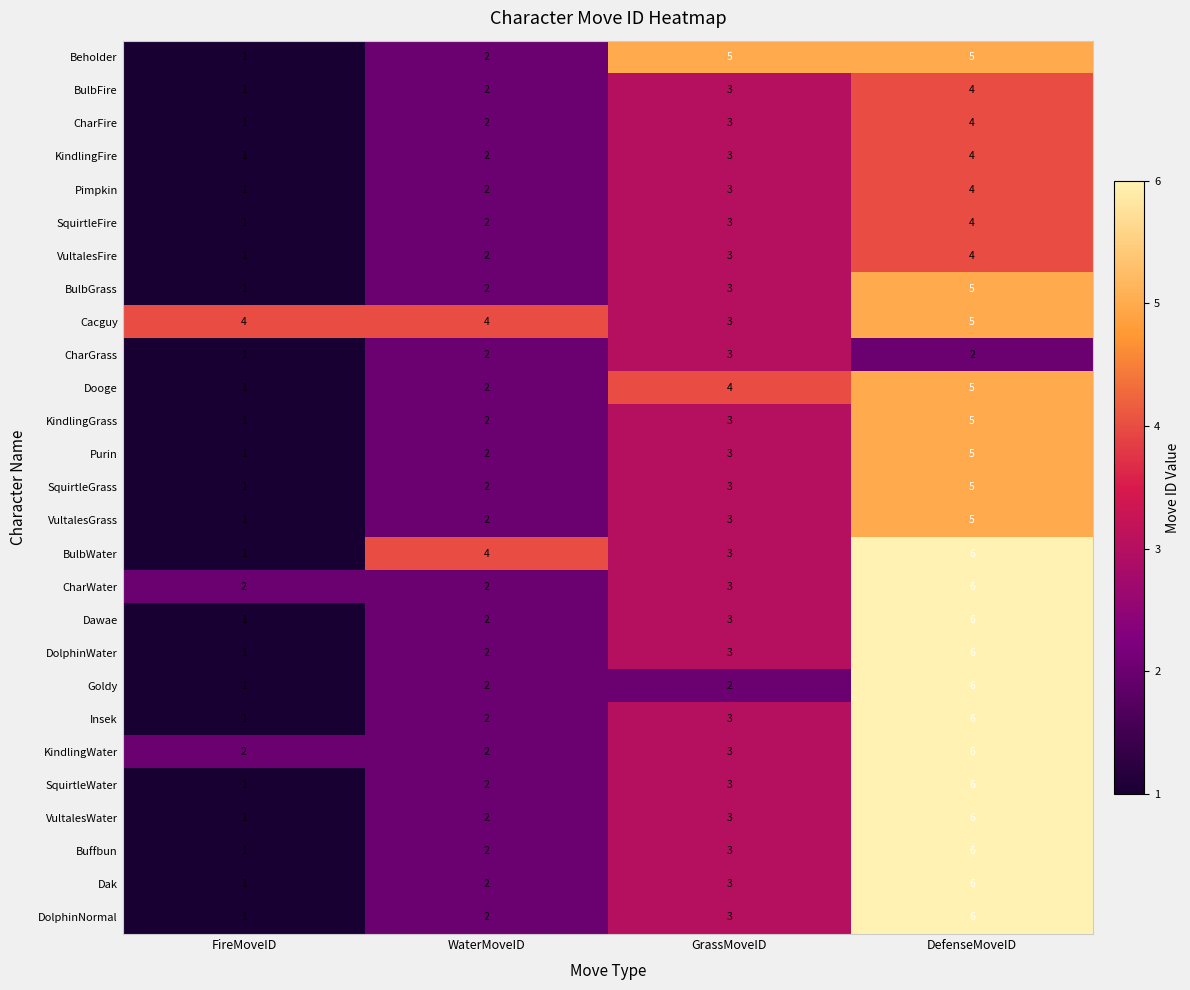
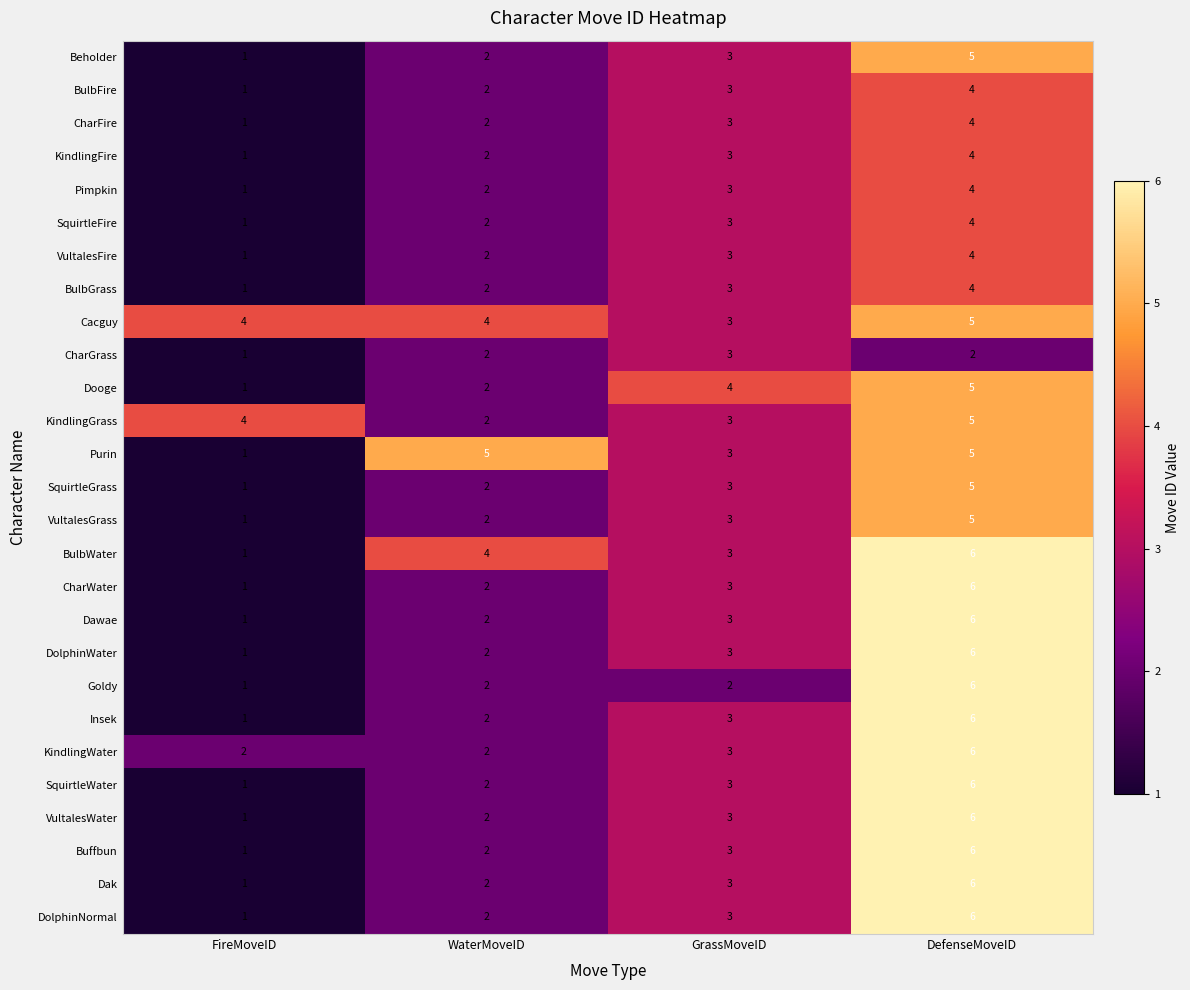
  {
    "Beholder": {
      "FireMoveID": 1,
      "WaterMoveID": 2,
-     "GrassMoveID": 5,
+     "GrassMoveID": 3,
      "DefenseMoveID": 5
    },
    "BulbFire": {
      "FireMoveID": 1,
      "WaterMoveID": 2,
      "GrassMoveID": 3,
      "DefenseMoveID": 4
    },
    "CharFire": {
      "FireMoveID": 1,
      "WaterMoveID": 2,
      "GrassMoveID": 3,
      "DefenseMoveID": 4
    },
    "KindlingFire": {
      "FireMoveID": 1,
      "WaterMoveID": 2,
      "GrassMoveID": 3,
      "DefenseMoveID": 4
    },
    "Pimpkin": {
      "FireMoveID": 1,
      "WaterMoveID": 2,
      "GrassMoveID": 3,
      "DefenseMoveID": 4
    },
    "SquirtleFire": {
      "FireMoveID": 1,
      "WaterMoveID": 2,
      "GrassMoveID": 3,
      "DefenseMoveID": 4
    },
    "VultalesFire": {
      "FireMoveID": 1,
      "WaterMoveID": 2,
      "GrassMoveID": 3,
      "DefenseMoveID": 4
    },
    "BulbGrass": {
      "FireMoveID": 1,
      "WaterMoveID": 2,
      "GrassMoveID": 3,
-     "DefenseMoveID": 5
+     "DefenseMoveID": 4
    },
    "Cacguy": {
      "FireMoveID": 4,
      "WaterMoveID": 4,
      "GrassMoveID": 3,
      "DefenseMoveID": 5
    },
    "CharGrass": {
      "FireMoveID": 1,
      "WaterMoveID": 2,
      "GrassMoveID": 3,
      "DefenseMoveID": 2
    },
    "Dooge": {
      "FireMoveID": 1,
      "WaterMoveID": 2,
      "GrassMoveID": 4,
      "DefenseMoveID": 5
    },
    "KindlingGrass": {
-     "FireMoveID": 1,
+     "FireMoveID": 4,
      "WaterMoveID": 2,
      "GrassMoveID": 3,
      "DefenseMoveID": 5
    },
    "Purin": {
      "FireMoveID": 1,
-     "WaterMoveID": 2,
+     "WaterMoveID": 5,
      "GrassMoveID": 3,
      "DefenseMoveID": 5
    },
    "SquirtleGrass": {
      "FireMoveID": 1,
      "WaterMoveID": 2,
      "GrassMoveID": 3,
      "DefenseMoveID": 5
    },
    "VultalesGrass": {
      "FireMoveID": 1,
      "WaterMoveID": 2,
      "GrassMoveID": 3,
      "DefenseMoveID": 5
    },
    "BulbWater": {
      "FireMoveID": 1,
      "WaterMoveID": 4,
      "GrassMoveID": 3,
      "DefenseMoveID": 6
    },
    "CharWater": {
-     "FireMoveID": 2,
+     "FireMoveID": 1,
      "WaterMoveID": 2,
      "GrassMoveID": 3,
      "DefenseMoveID": 6
    },
    "Dawae": {
      "FireMoveID": 1,
      "WaterMoveID": 2,
      "GrassMoveID": 3,
      "DefenseMoveID": 6
    },
    "DolphinWater": {
      "FireMoveID": 1,
      "WaterMoveID": 2,
      "GrassMoveID": 3,
      "DefenseMoveID": 6
    },
    "Goldy": {
      "FireMoveID": 1,
      "WaterMoveID": 2,
      "GrassMoveID": 2,
      "DefenseMoveID": 6
    },
    "Insek": {
      "FireMoveID": 1,
      "WaterMoveID": 2,
      "GrassMoveID": 3,
      "DefenseMoveID": 6
    },
    "KindlingWater": {
      "FireMoveID": 2,
      "WaterMoveID": 2,
      "GrassMoveID": 3,
      "DefenseMoveID": 6
    },
    "SquirtleWater": {
      "FireMoveID": 1,
      "WaterMoveID": 2,
      "GrassMoveID": 3,
      "DefenseMoveID": 6
    },
    "VultalesWater": {
      "FireMoveID": 1,
      "WaterMoveID": 2,
      "GrassMoveID": 3,
      "DefenseMoveID": 6
    },
    "Buffbun": {
      "FireMoveID": 1,
      "WaterMoveID": 2,
      "GrassMoveID": 3,
      "DefenseMoveID": 6
    },
    "Dak": {
      "FireMoveID": 1,
      "WaterMoveID": 2,
      "GrassMoveID": 3,
      "DefenseMoveID": 6
    },
    "DolphinNormal": {
      "FireMoveID": 1,
      "WaterMoveID": 2,
      "GrassMoveID": 3,
      "DefenseMoveID": 6
    }
  }
